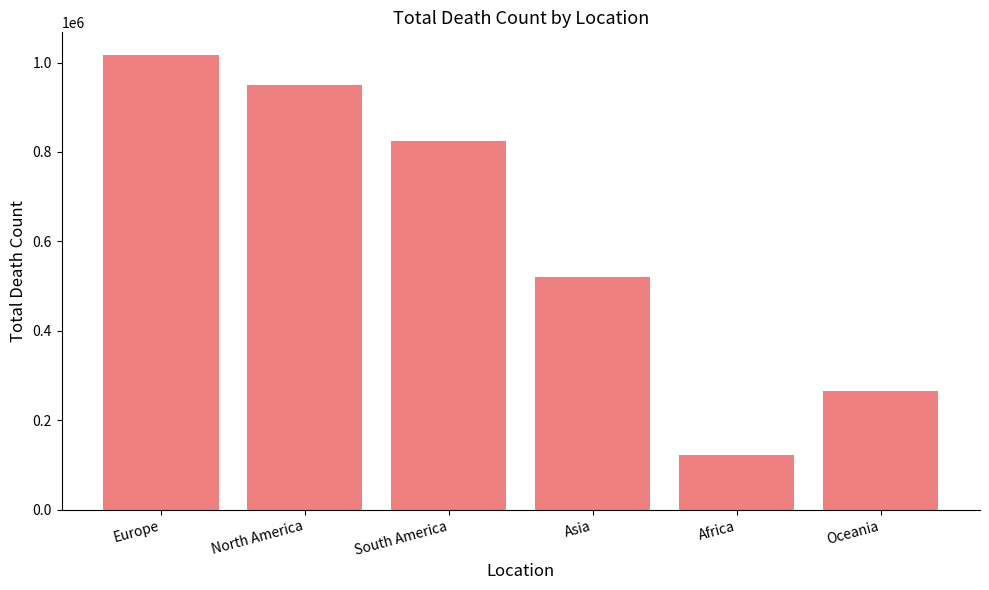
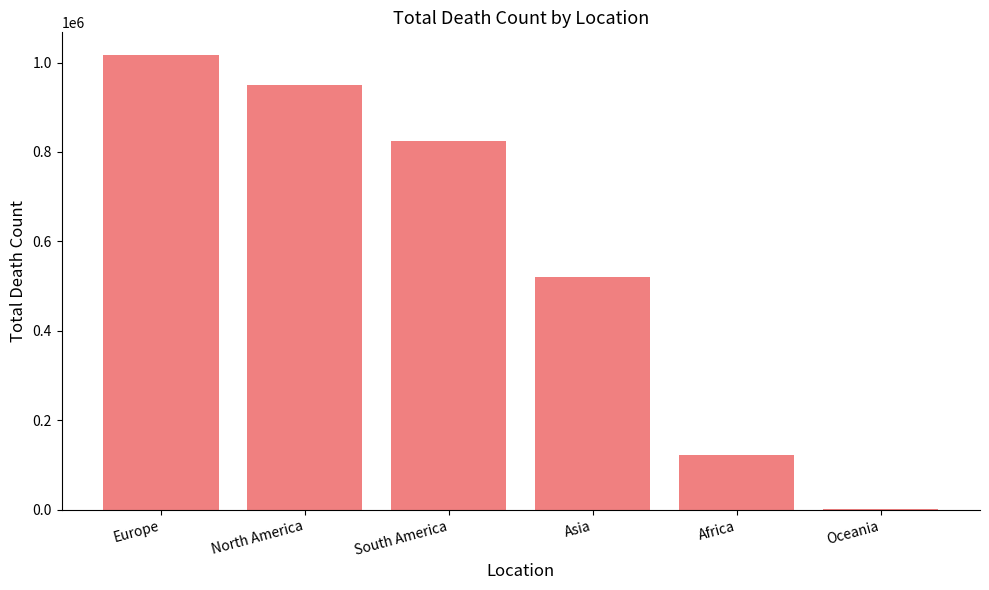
  {
    "Europe": 1020000,
    "North America": 950000,
    "South America": 820000,
    "Asia": 520000,
    "Africa": 120000,
-   "Oceania": 260000
+   "Oceania": 0
  }
